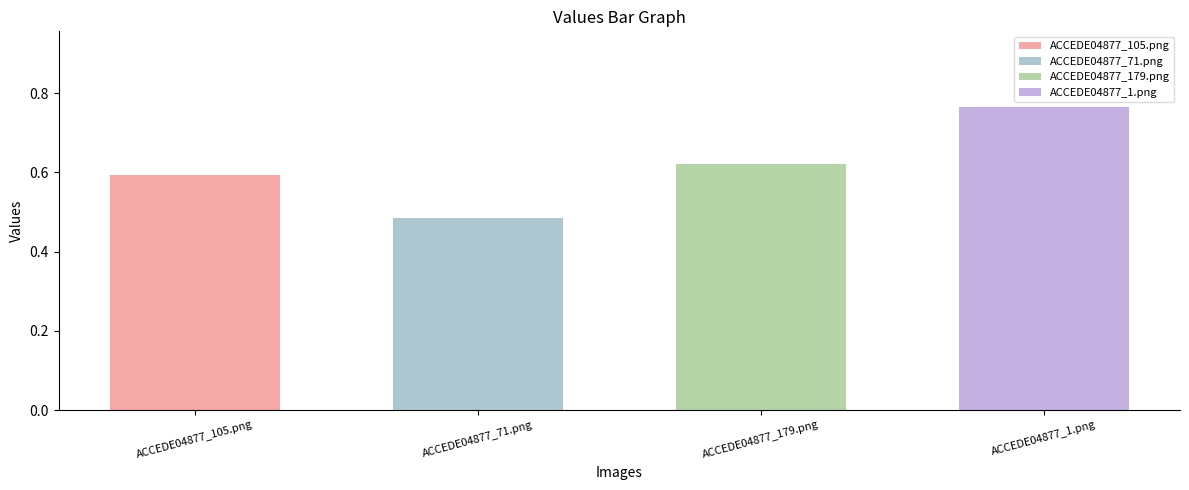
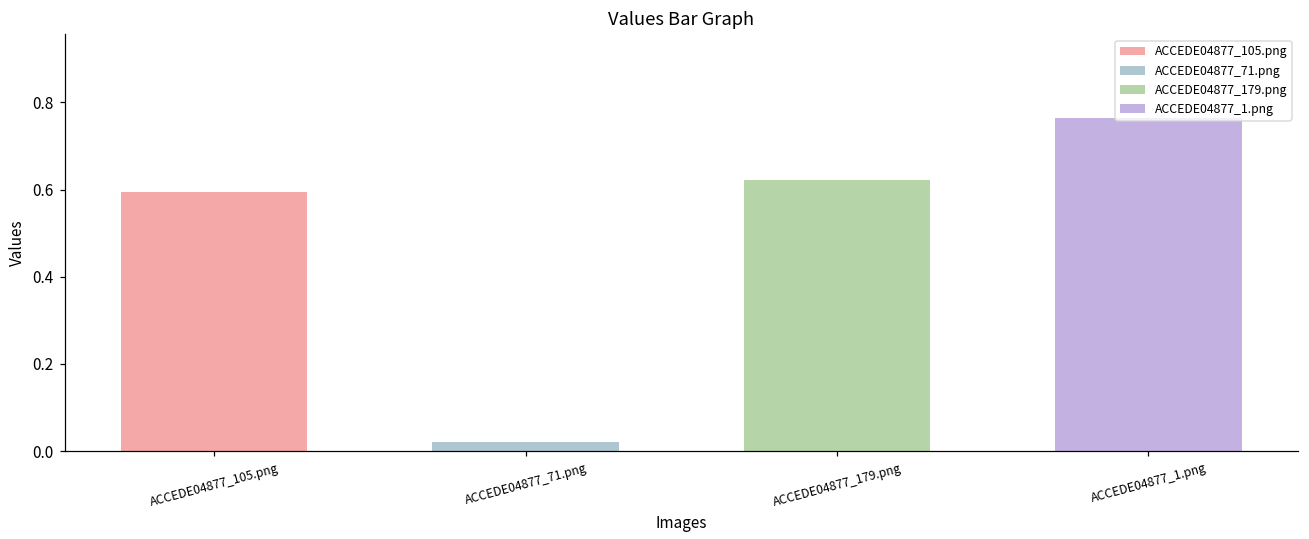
  {
    "ACCEDE04877_105.png": 0.59,
-   "ACCEDE04877_71.png": 0.48,
+   "ACCEDE04877_71.png": 0.02,
    "ACCEDE04877_179.png": 0.62,
    "ACCEDE04877_1.png": 0.76
  }
